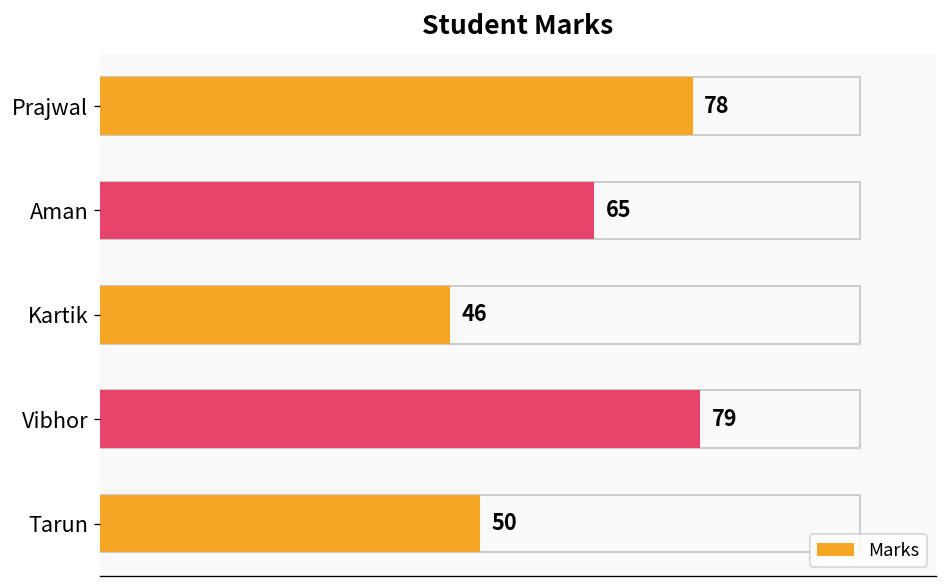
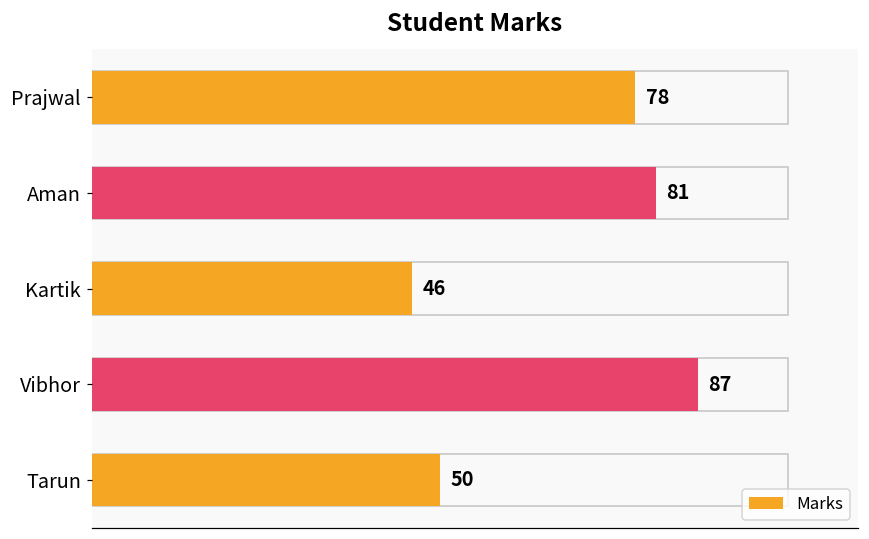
  {
    "Marks": {
-     "Aman": 65,
-     "Vibhor": 79
+     "Aman": 81,
+     "Vibhor": 87
    }
  }
